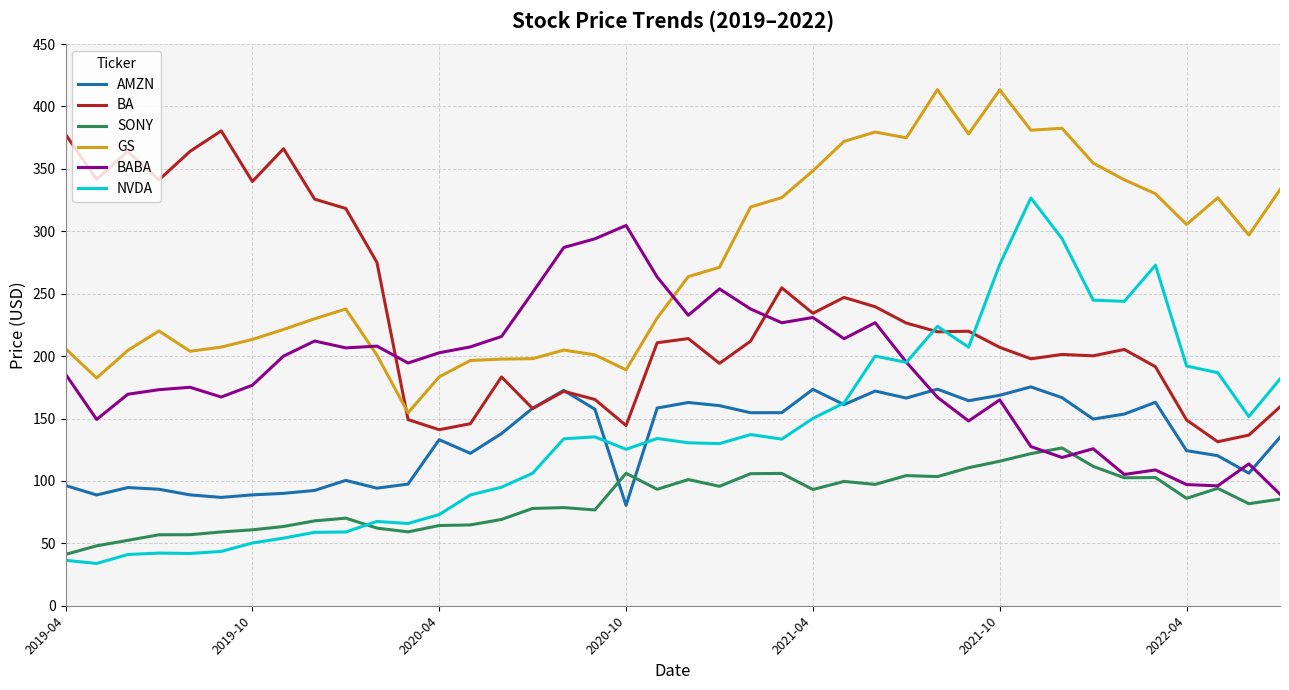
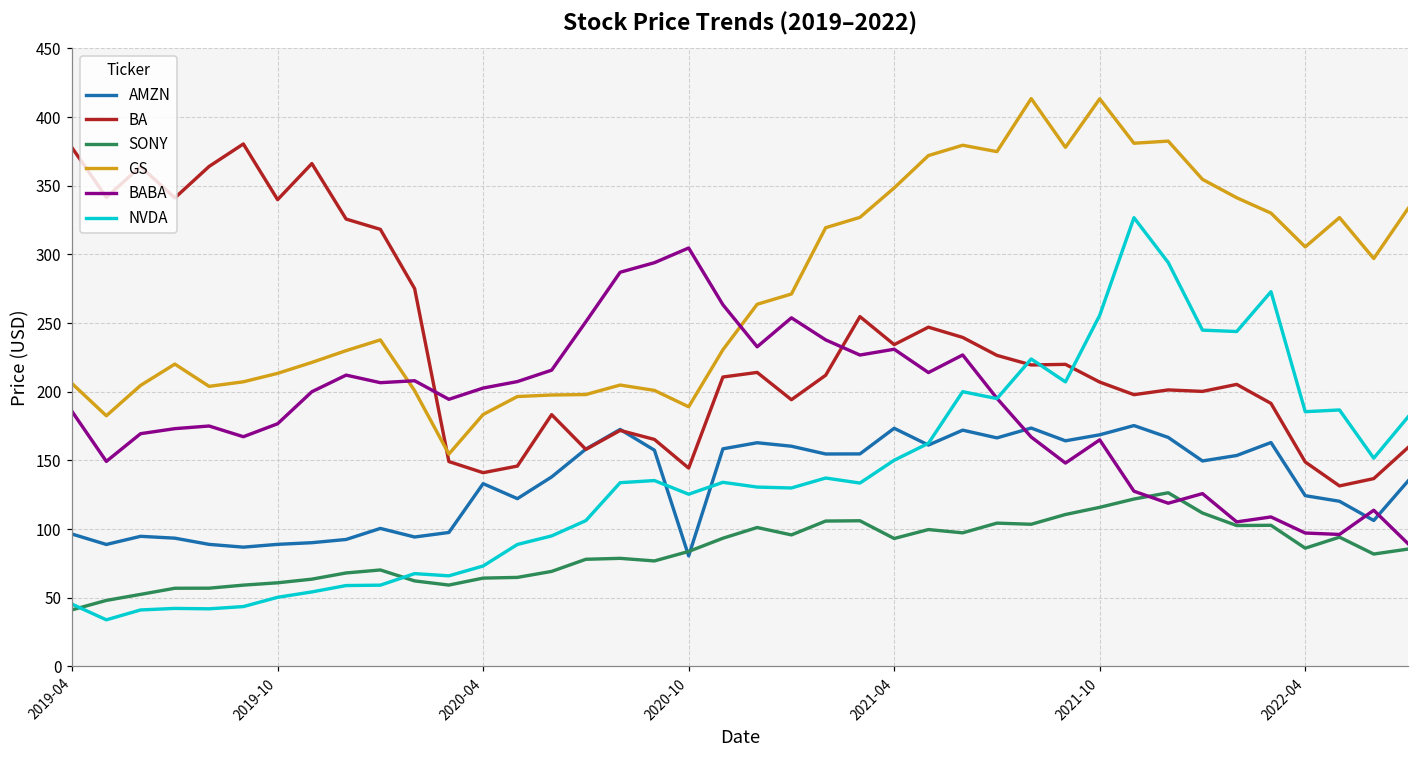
  {
    "AMZN": {
      "2019-04": 96,
      "2019-10": 89,
      "2020-04": 133,
      "2020-10": 80,
      "2021-04": 173,
      "2021-10": 169,
      "2022-04": 124
    },
    "BA": {
      "2019-04": 378,
      "2019-10": 340,
      "2020-04": 141,
      "2020-10": 144,
      "2021-04": 234,
      "2021-10": 207,
      "2022-04": 149
    },
    "SONY": {
      "2019-04": 41,
      "2019-10": 61,
      "2020-04": 64,
-     "2020-10": 106,
+     "2020-10": 84,
      "2021-04": 93,
      "2021-10": 116,
      "2022-04": 86
    },
    "GS": {
      "2019-04": 206,
      "2019-10": 213,
      "2020-04": 183,
      "2020-10": 189,
      "2021-04": 348,
      "2021-10": 413,
      "2022-04": 305
    },
    "BABA": {
      "2019-04": 186,
      "2019-10": 177,
      "2020-04": 203,
      "2020-10": 305,
      "2021-04": 231,
      "2021-10": 165,
      "2022-04": 97
    },
    "NVDA": {
-     "2019-04": 36,
+     "2019-04": 45,
      "2019-10": 50,
      "2020-04": 73,
      "2020-10": 125,
      "2021-04": 150,
-     "2021-10": 273,
-     "2022-04": 192
+     "2021-10": 256,
+     "2022-04": 185
    }
  }
